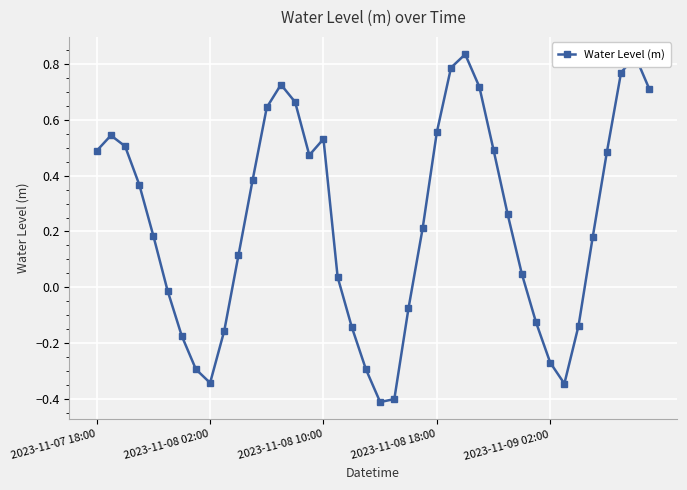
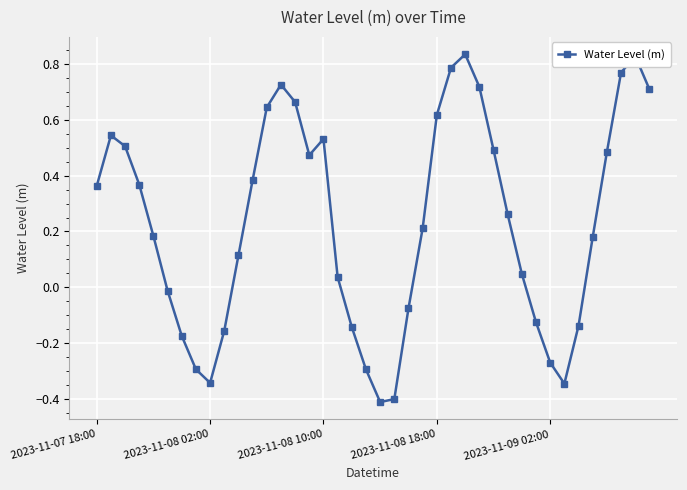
  {
-   "2023-11-07 18:00": 0.49,
+   "2023-11-07 18:00": 0.36,
    "2023-11-08 02:00": -0.34,
    "2023-11-08 10:00": 0.53,
-   "2023-11-08 18:00": 0.56,
+   "2023-11-08 18:00": 0.62,
    "2023-11-09 02:00": -0.27
  }
